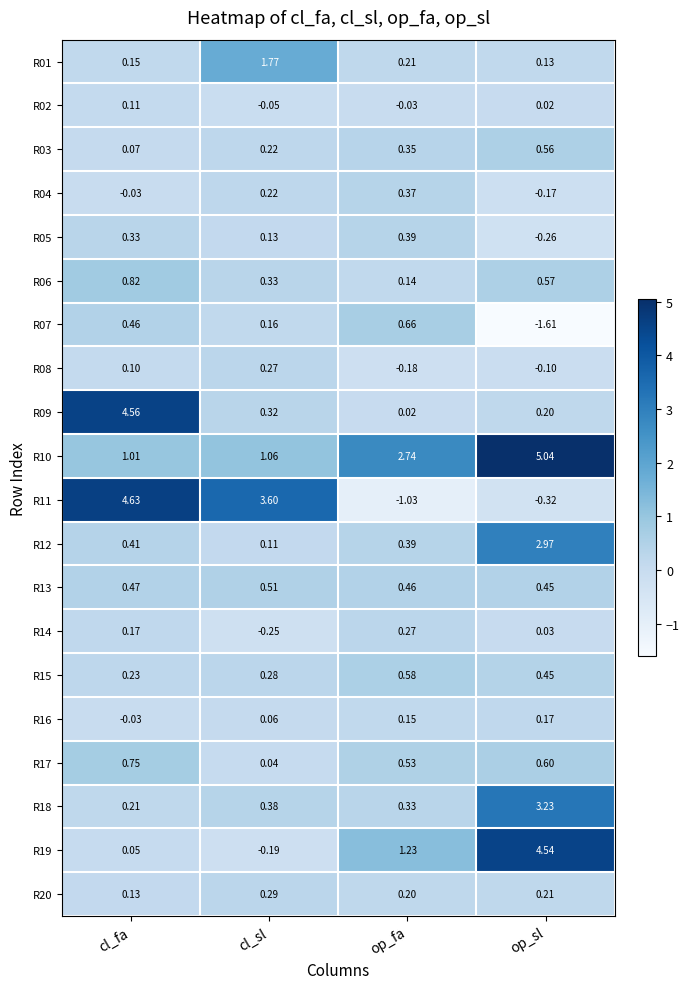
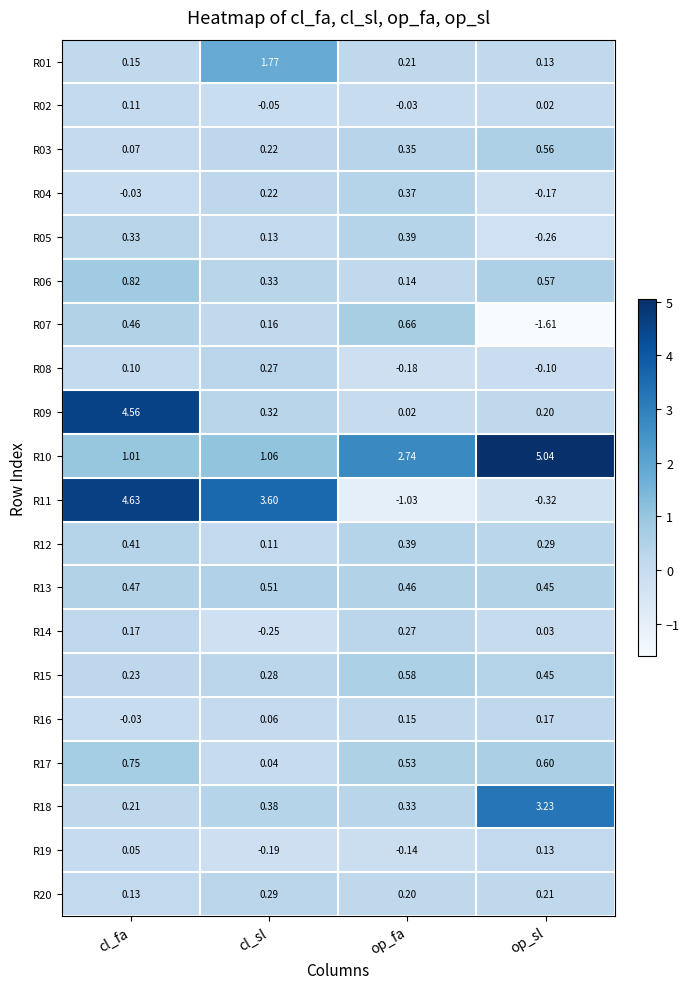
  {
    "R01": {
      "cl_fa": 0.15,
      "cl_sl": 1.77,
      "op_fa": 0.21,
      "op_sl": 0.13
    },
    "R02": {
      "cl_fa": 0.11,
      "cl_sl": -0.05,
      "op_fa": -0.03,
      "op_sl": 0.02
    },
    "R03": {
      "cl_fa": 0.07,
      "cl_sl": 0.22,
      "op_fa": 0.35,
      "op_sl": 0.56
    },
    "R04": {
      "cl_fa": -0.03,
      "cl_sl": 0.22,
      "op_fa": 0.37,
      "op_sl": -0.17
    },
    "R05": {
      "cl_fa": 0.33,
      "cl_sl": 0.13,
      "op_fa": 0.39,
      "op_sl": -0.26
    },
    "R06": {
      "cl_fa": 0.82,
      "cl_sl": 0.33,
      "op_fa": 0.14,
      "op_sl": 0.57
    },
    "R07": {
      "cl_fa": 0.46,
      "cl_sl": 0.16,
      "op_fa": 0.66,
      "op_sl": -1.61
    },
    "R08": {
      "cl_fa": 0.10,
      "cl_sl": 0.27,
      "op_fa": -0.18,
      "op_sl": -0.10
    },
    "R09": {
      "cl_fa": 4.56,
      "cl_sl": 0.32,
      "op_fa": 0.02,
      "op_sl": 0.20
    },
    "R10": {
      "cl_fa": 1.01,
      "cl_sl": 1.06,
      "op_fa": 2.74,
      "op_sl": 5.04
    },
    "R11": {
      "cl_fa": 4.63,
      "cl_sl": 3.60,
      "op_fa": -1.03,
      "op_sl": -0.32
    },
    "R12": {
      "cl_fa": 0.41,
      "cl_sl": 0.11,
      "op_fa": 0.39,
-     "op_sl": 2.97
+     "op_sl": 0.29
    },
    "R13": {
      "cl_fa": 0.47,
      "cl_sl": 0.51,
      "op_fa": 0.46,
      "op_sl": 0.45
    },
    "R14": {
      "cl_fa": 0.17,
      "cl_sl": -0.25,
      "op_fa": 0.27,
      "op_sl": 0.03
    },
    "R15": {
      "cl_fa": 0.23,
      "cl_sl": 0.28,
      "op_fa": 0.58,
      "op_sl": 0.45
    },
    "R16": {
      "cl_fa": -0.03,
      "cl_sl": 0.06,
      "op_fa": 0.15,
      "op_sl": 0.17
    },
    "R17": {
      "cl_fa": 0.75,
      "cl_sl": 0.04,
      "op_fa": 0.53,
      "op_sl": 0.60
    },
    "R18": {
      "cl_fa": 0.21,
      "cl_sl": 0.38,
      "op_fa": 0.33,
      "op_sl": 3.23
    },
    "R19": {
      "cl_fa": 0.05,
      "cl_sl": -0.19,
-     "op_fa": 1.23,
-     "op_sl": 4.54
+     "op_fa": -0.14,
+     "op_sl": 0.13
    },
    "R20": {
      "cl_fa": 0.13,
      "cl_sl": 0.29,
      "op_fa": 0.20,
      "op_sl": 0.21
    }
  }
